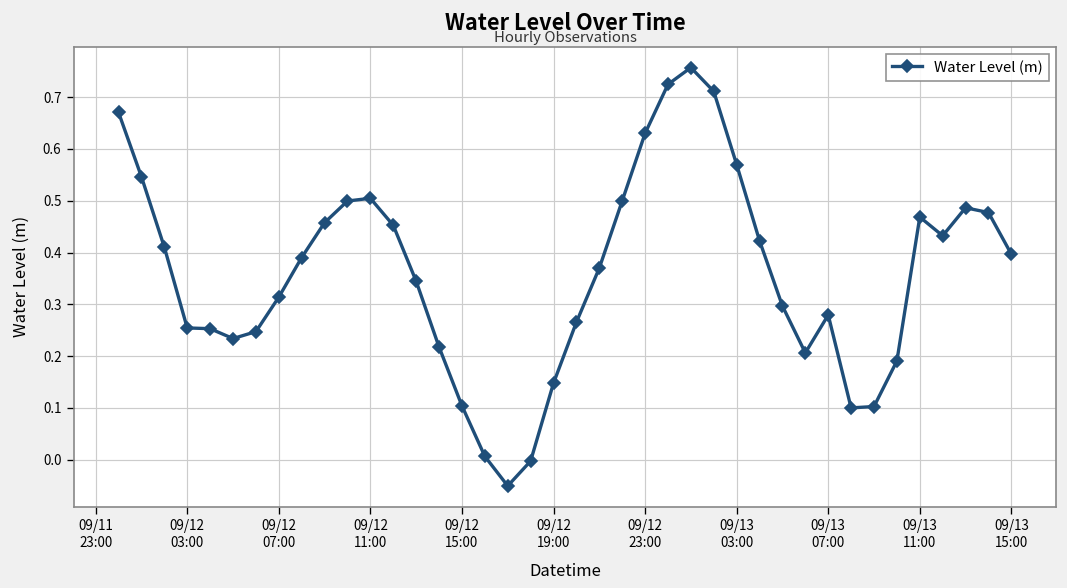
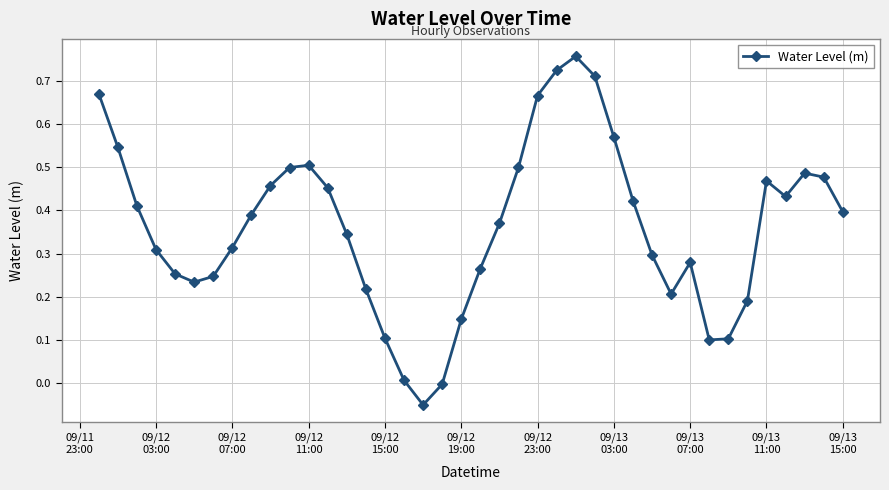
  {
-   "09/12 03:00": 0.25,
+   "09/12 03:00": 0.31,
    "09/12 07:00": 0.31,
    "09/12 11:00": 0.50,
    "09/12 15:00": 0.10,
    "09/12 19:00": 0.15,
-   "09/12 23:00": 0.63,
+   "09/12 23:00": 0.67,
    "09/13 03:00": 0.57,
    "09/13 07:00": 0.28,
    "09/13 11:00": 0.47,
    "09/13 15:00": 0.40
  }
